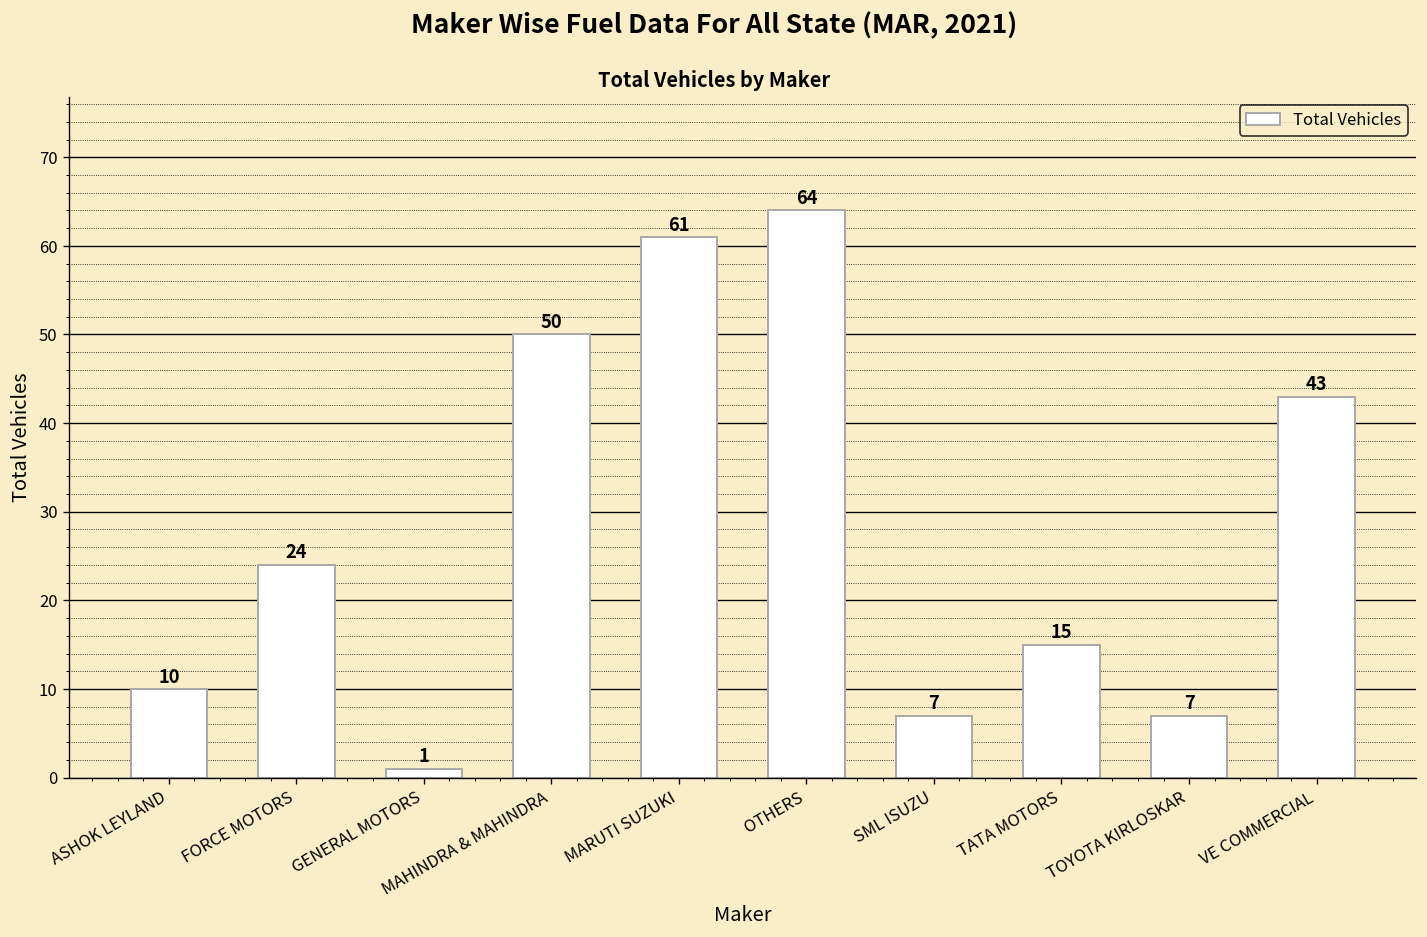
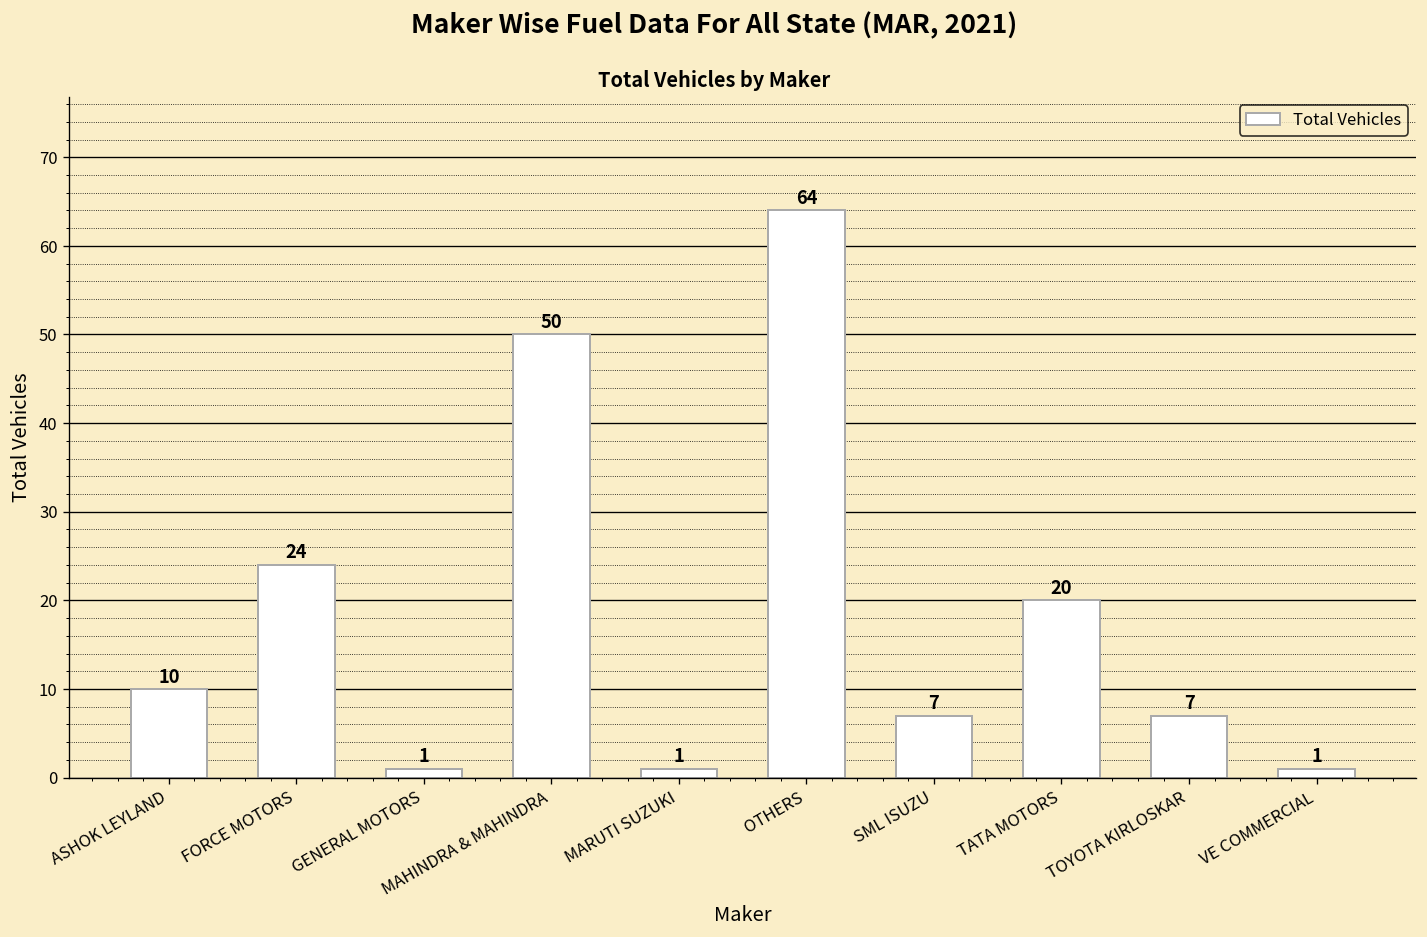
  {
    "ASHOK LEYLAND": 10,
    "FORCE MOTORS": 24,
    "GENERAL MOTORS": 1,
    "MAHINDRA & MAHINDRA": 50,
-   "MARUTI SUZUKI": 61,
+   "MARUTI SUZUKI": 1,
    "OTHERS": 64,
    "SML ISUZU": 7,
-   "TATA MOTORS": 15,
+   "TATA MOTORS": 20,
    "TOYOTA KIRLOSKAR": 7,
-   "VE COMMERCIAL": 43
+   "VE COMMERCIAL": 1
  }
